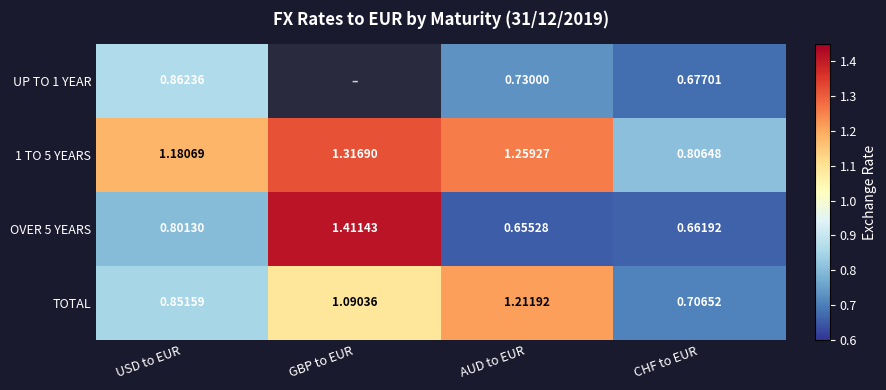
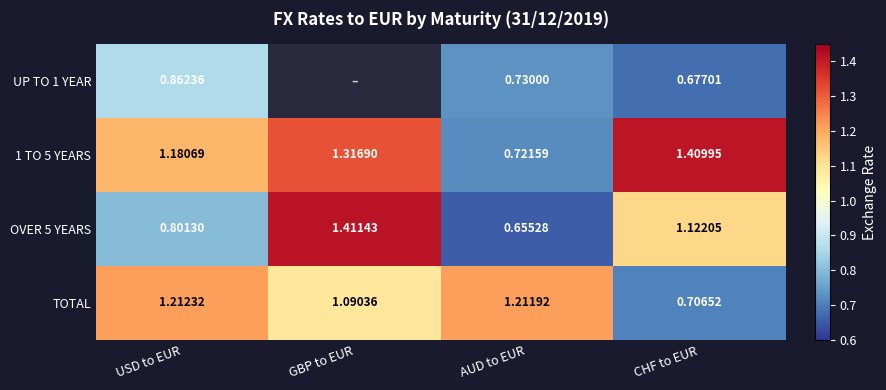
  {
    "UP TO 1 YEAR": {
      "USD to EUR": 0.86236,
      "AUD to EUR": 0.73000,
      "CHF to EUR": 0.67701
    },
    "1 TO 5 YEARS": {
      "USD to EUR": 1.18069,
      "GBP to EUR": 1.31690,
-     "AUD to EUR": 1.25927,
-     "CHF to EUR": 0.80648
+     "AUD to EUR": 0.72159,
+     "CHF to EUR": 1.40995
    },
    "OVER 5 YEARS": {
      "USD to EUR": 0.80130,
      "GBP to EUR": 1.41143,
      "AUD to EUR": 0.65528,
-     "CHF to EUR": 0.66192
+     "CHF to EUR": 1.12205
    },
    "TOTAL": {
-     "USD to EUR": 0.85159,
+     "USD to EUR": 1.21232,
      "GBP to EUR": 1.09036,
      "AUD to EUR": 1.21192,
      "CHF to EUR": 0.70652
    }
  }
